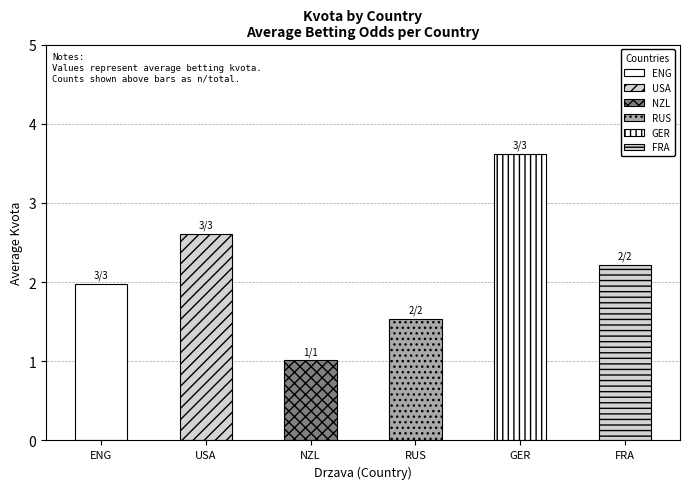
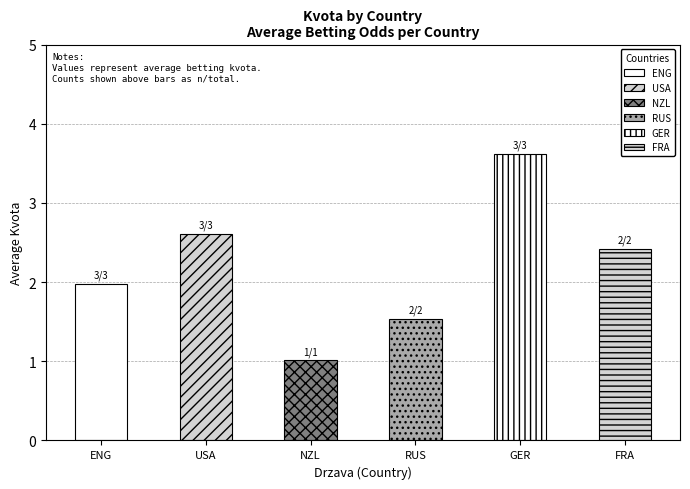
  {
-   "FRA": 2.2
+   "FRA": 2.4
  }
